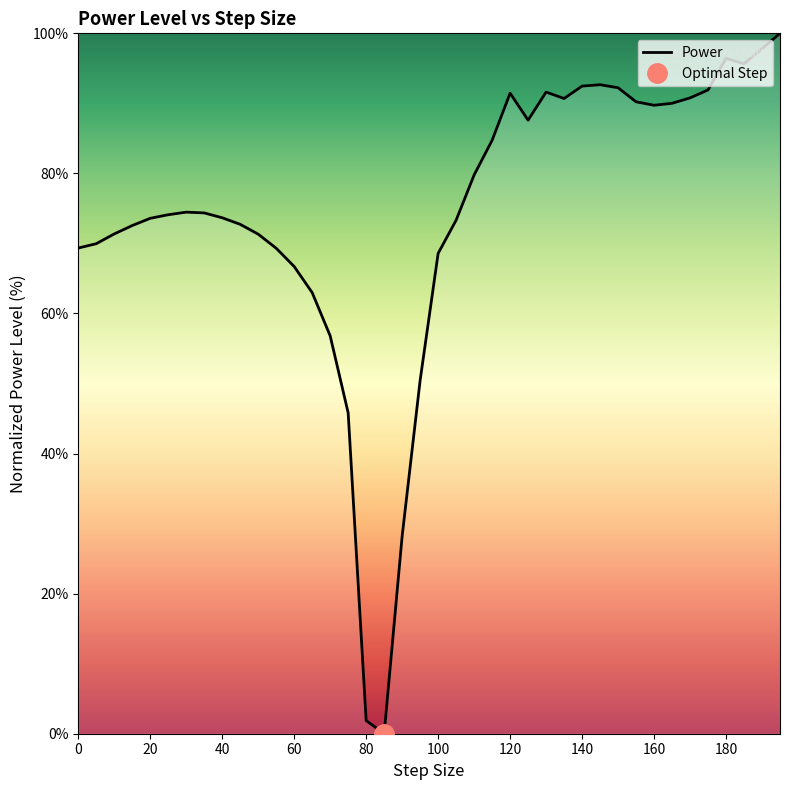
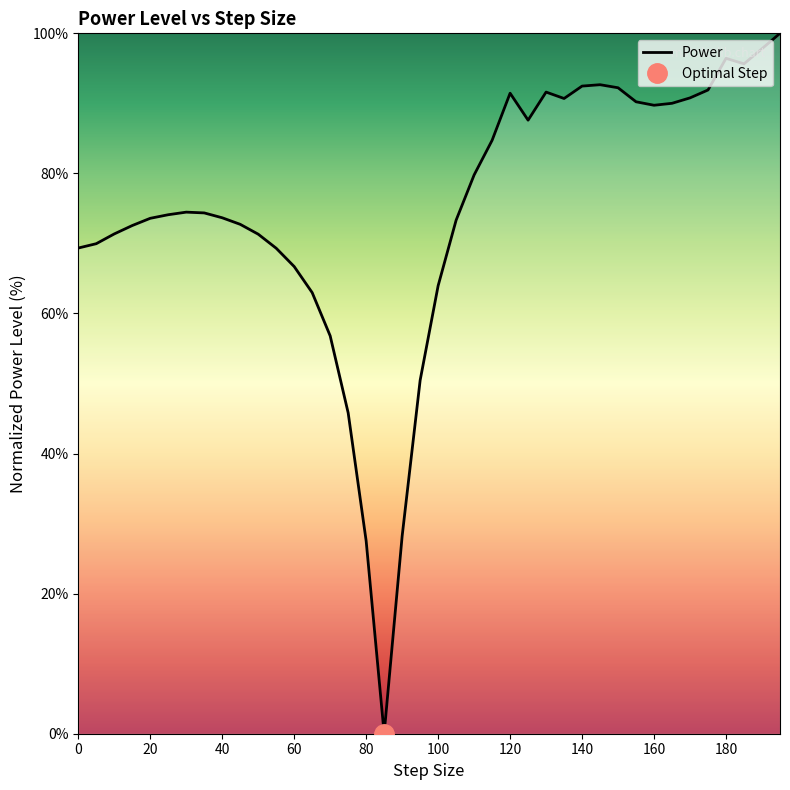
  {
    "Power": {
      "0": "69%",
      "20": "74%",
      "40": "74%",
      "60": "67%",
-     "80": "2%",
-     "100": "69%",
+     "80": "28%",
+     "100": "64%",
      "120": "91%",
      "140": "92%",
      "160": "90%"
    }
  }
